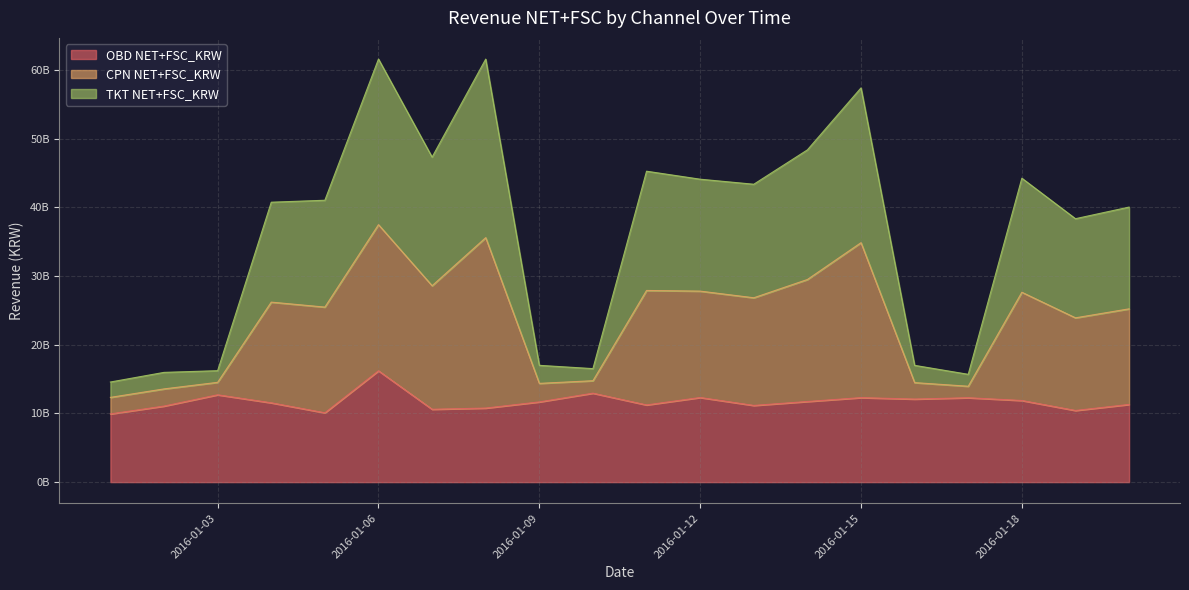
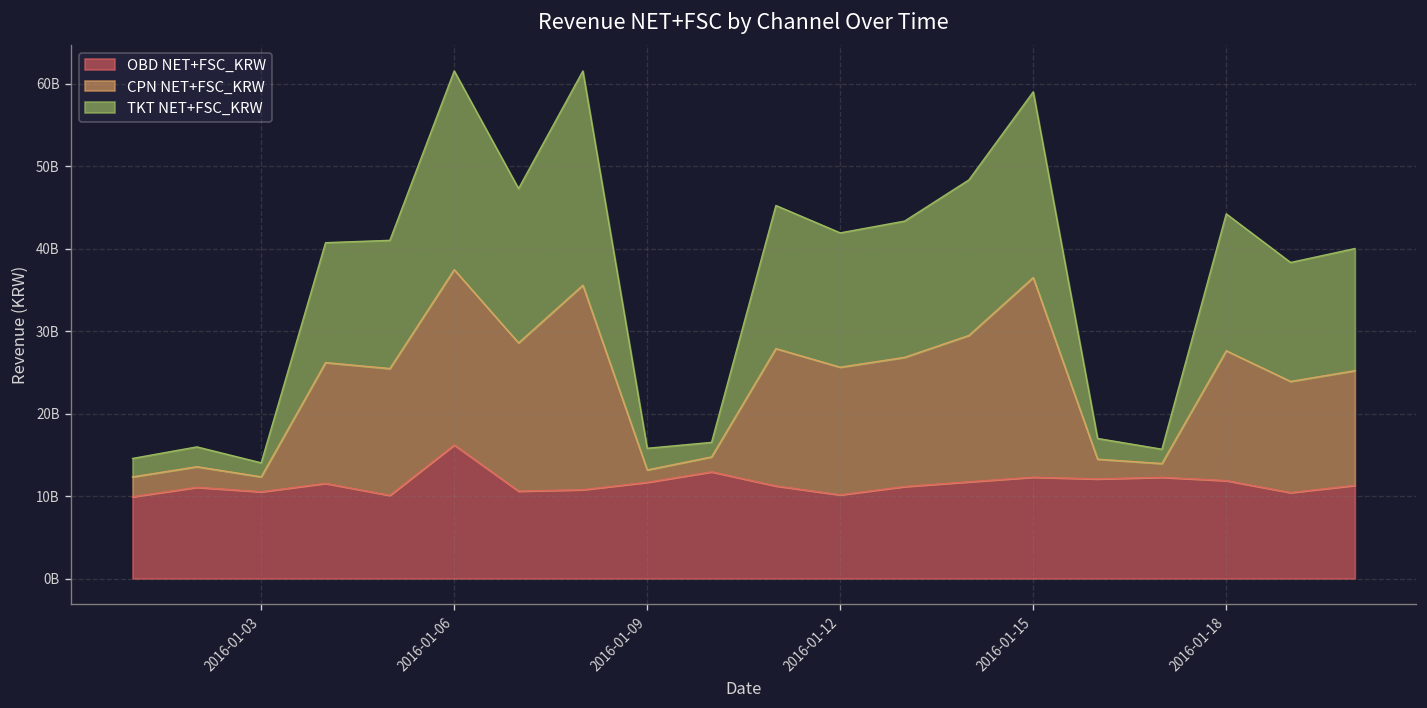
  {
    "OBD NET+FSC_KRW": {
-     "2016-01-03": 13000000000,
+     "2016-01-03": 11000000000,
      "2016-01-06": 16000000000,
      "2016-01-09": 12000000000,
-     "2016-01-12": 12000000000,
+     "2016-01-12": 10000000000,
      "2016-01-15": 12000000000,
      "2016-01-18": 12000000000
    },
    "CPN NET+FSC_KRW": {
      "2016-01-03": 2000000000,
      "2016-01-06": 21000000000,
-     "2016-01-09": 3000000000,
+     "2016-01-09": 2000000000,
      "2016-01-12": 15000000000,
-     "2016-01-15": 23000000000,
+     "2016-01-15": 24000000000,
      "2016-01-18": 16000000000
    },
    "TKT NET+FSC_KRW": {
      "2016-01-03": 2000000000,
      "2016-01-06": 24000000000,
      "2016-01-09": 3000000000,
      "2016-01-12": 16000000000,
      "2016-01-15": 23000000000,
      "2016-01-18": 17000000000
    }
  }
